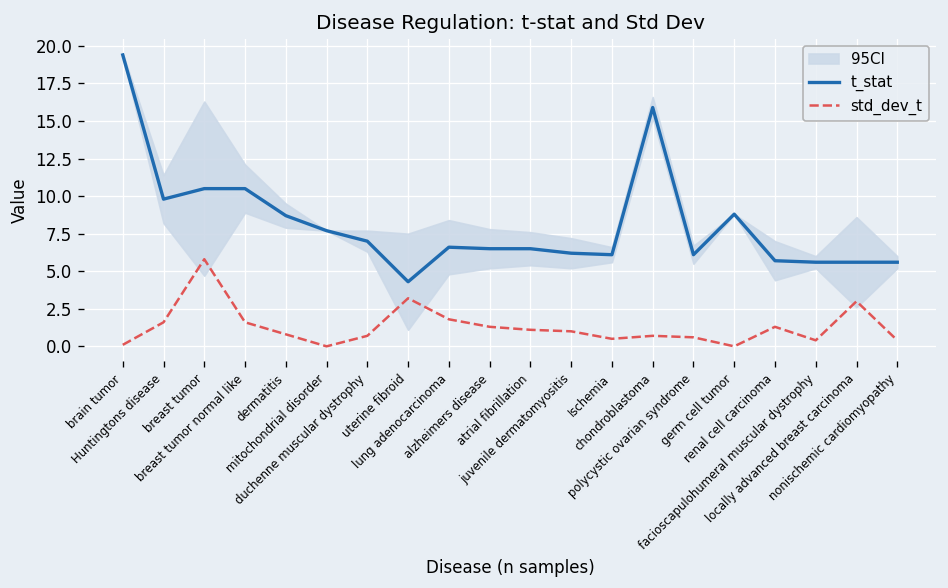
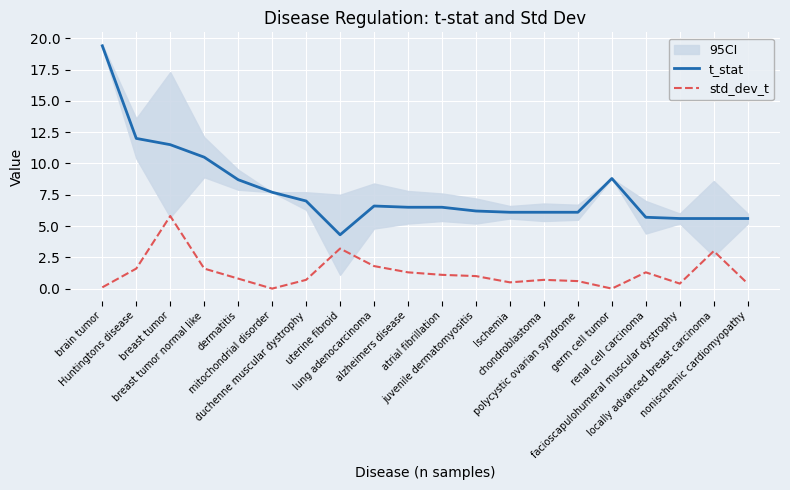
  {
    "t_stat": {
-     "Huntingtons disease": 9.8,
-     "breast tumor": 10.5,
+     "Huntingtons disease": 12.0,
+     "breast tumor": 11.5,
      "breast tumor normal like": 10.5,
      "dermatitis": 8.7,
      "duchenne muscular dystrophy": 7.0,
      "uterine fibroid": 4.3,
      "lung adenocarcinoma": 6.6,
      "alzheimers disease": 6.5,
      "atrial fibrillation": 6.5,
      "juvenile dermatomyositis": 6.2,
      "Ischemia": 6.1,
-     "chondroblastoma": 15.9,
+     "chondroblastoma": 6.1,
      "polycystic ovarian syndrome": 6.1,
      "renal cell carcinoma": 5.7,
      "facioscapulohumeral muscular dystrophy": 5.6,
      "locally advanced breast carcinoma": 5.6,
      "nonischemic cardiomyopathy": 5.6
    },
    "std_dev_t": {
      "brain tumor": 0.1,
      "Huntingtons disease": 1.6,
      "breast tumor": 5.8,
      "breast tumor normal like": 1.6,
      "dermatitis": 0.8,
      "mitochondrial disorder": 0.0,
      "duchenne muscular dystrophy": 0.7,
      "uterine fibroid": 3.2,
      "lung adenocarcinoma": 1.8,
      "alzheimers disease": 1.3,
      "atrial fibrillation": 1.1,
      "juvenile dermatomyositis": 1.0,
      "Ischemia": 0.5,
      "chondroblastoma": 0.7,
      "polycystic ovarian syndrome": 0.6,
      "germ cell tumor": 0.0,
      "renal cell carcinoma": 1.3,
      "facioscapulohumeral muscular dystrophy": 0.4,
      "locally advanced breast carcinoma": 3.0,
      "nonischemic cardiomyopathy": 0.4
    }
  }
